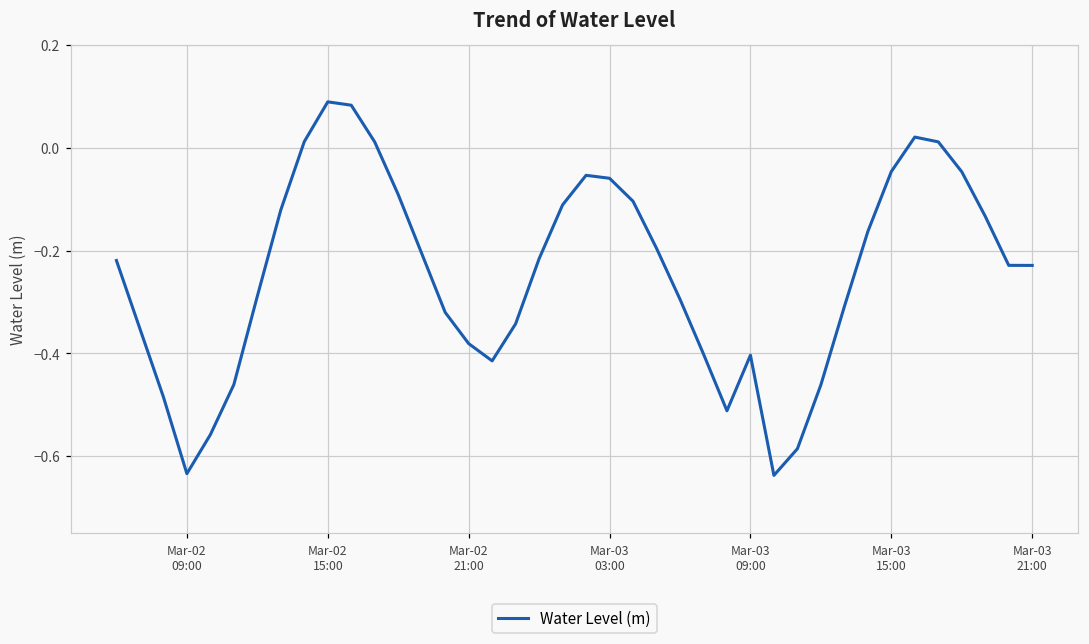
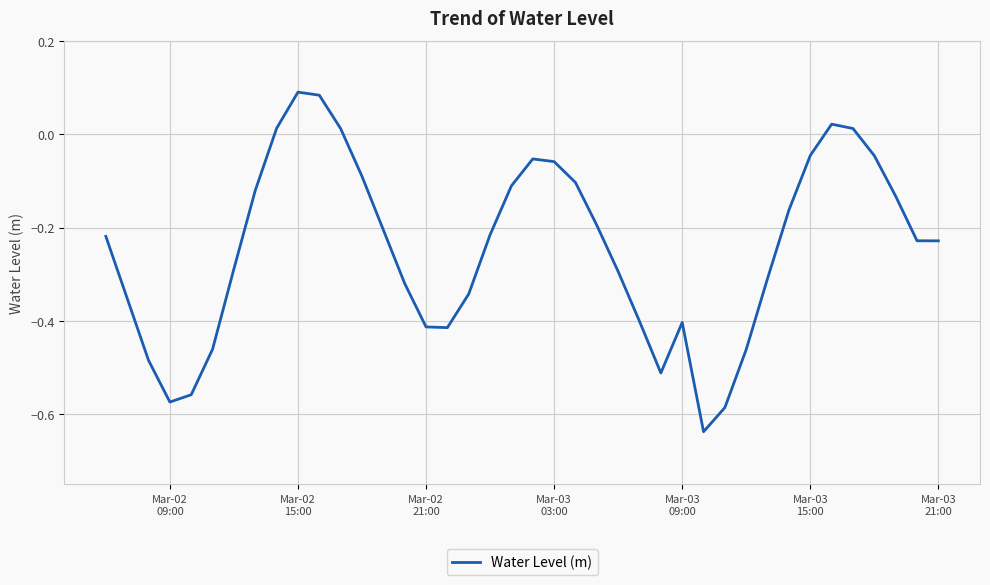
  {
-   "Mar-02 09:00": -0.63,
+   "Mar-02 09:00": -0.57,
    "Mar-02 15:00": 0.09,
-   "Mar-02 21:00": -0.38,
+   "Mar-02 21:00": -0.41,
    "Mar-03 03:00": -0.06,
    "Mar-03 09:00": -0.40,
    "Mar-03 15:00": -0.05,
    "Mar-03 21:00": -0.23
  }
